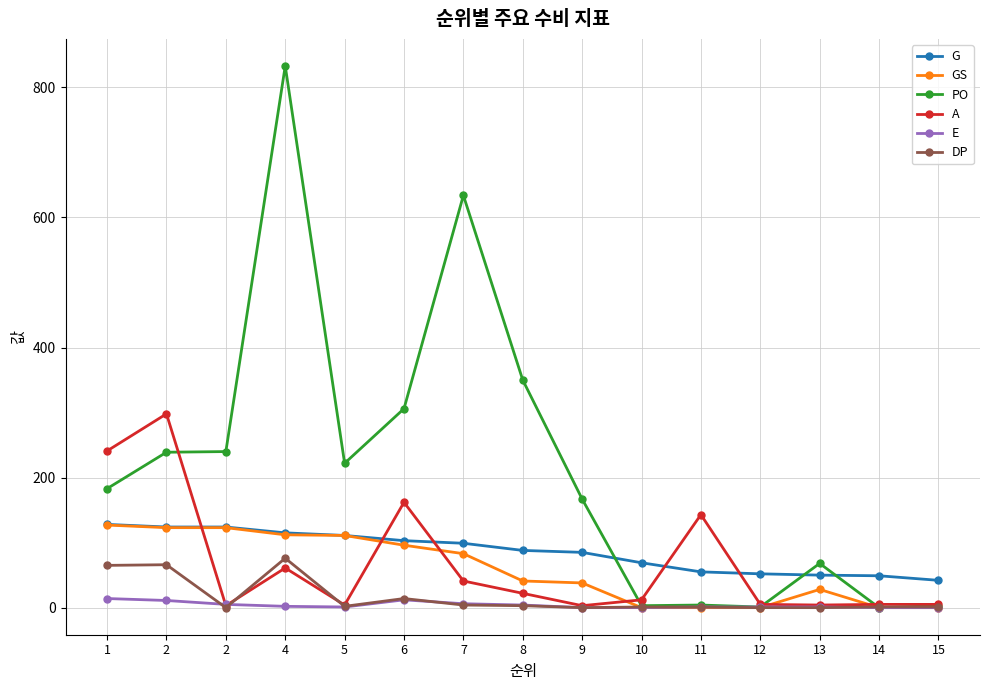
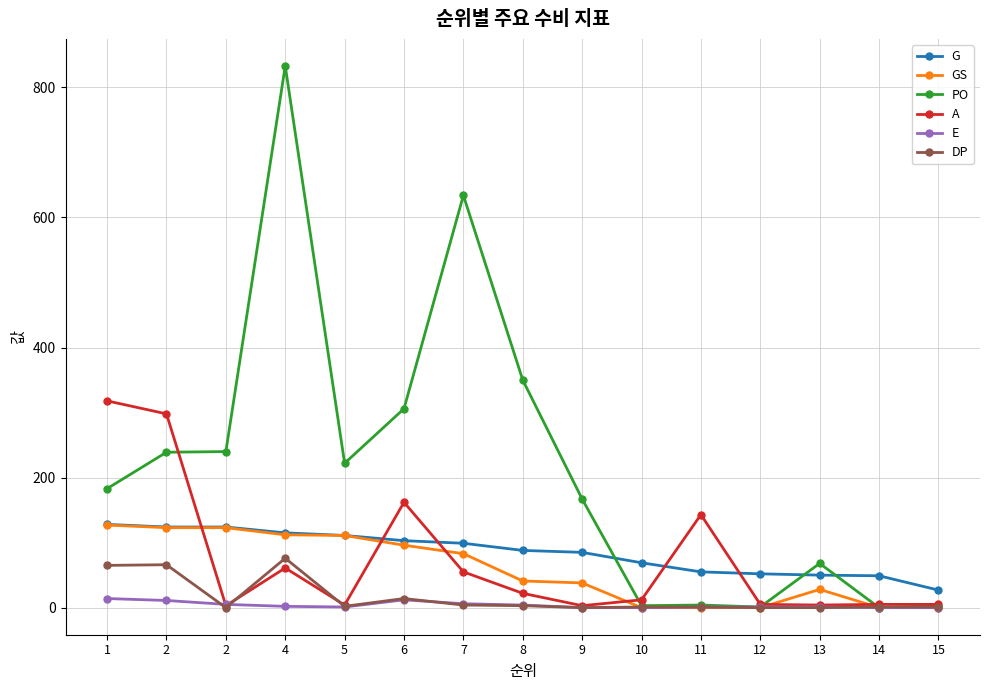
  {
    "G": {
      "6": 100,
      "7": 100,
      "8": 90,
      "9": 90,
      "10": 70,
      "11": 60,
      "12": 50,
      "13": 50,
      "14": 50,
-     "15": 40
+     "15": 30
    },
    "GS": {
      "6": 100,
      "7": 80,
      "8": 40,
      "9": 40,
      "13": 30
    },
    "PO": {
      "1": 180,
      "4": 830,
      "5": 220,
      "6": 310,
      "7": 630,
      "8": 350,
      "9": 170,
      "13": 70
    },
    "A": {
-     "1": 240,
+     "1": 320,
      "4": 60,
      "6": 160,
-     "7": 40,
+     "7": 60,
      "8": 20,
      "10": 10,
      "11": 140,
      "12": 10,
      "14": 10
    },
    "E": {
      "1": 10,
      "4": 0
    },
    "DP": {
      "1": 70,
      "4": 80
    }
  }
